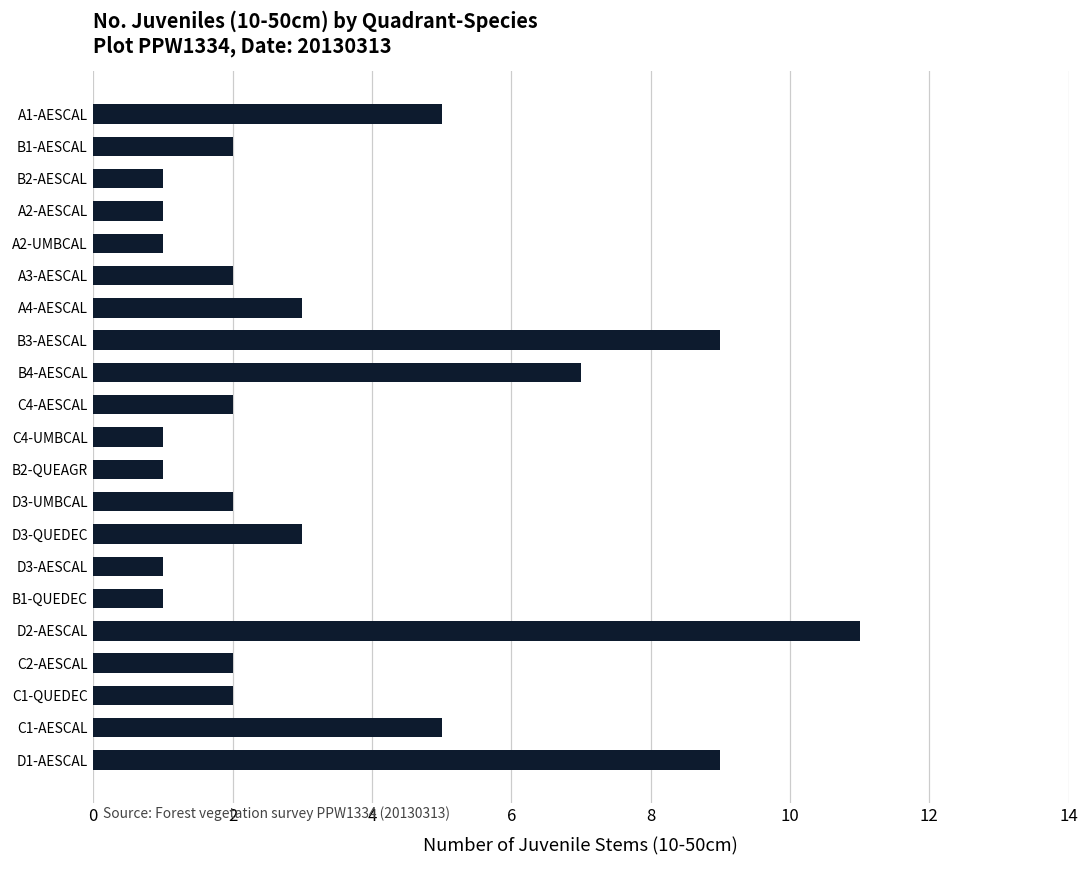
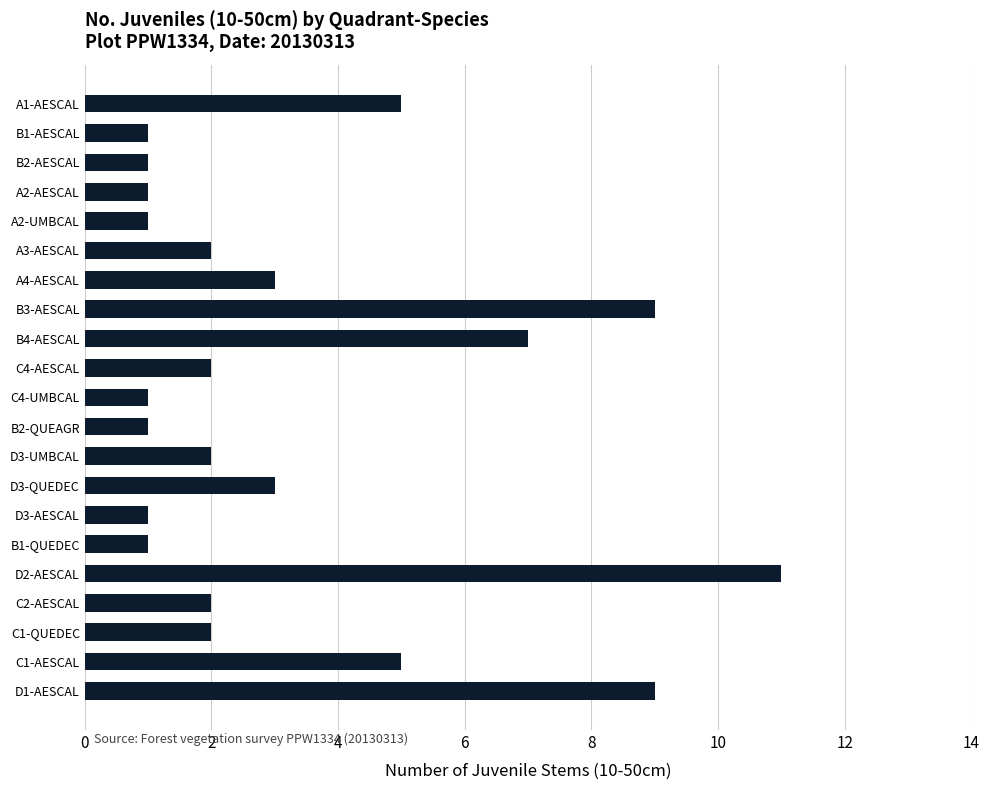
  {
    "A1-AESCAL": 5,
-   "B1-AESCAL": 2,
+   "B1-AESCAL": 1,
    "B2-AESCAL": 1,
    "A2-AESCAL": 1,
    "A2-UMBCAL": 1,
    "A3-AESCAL": 2,
    "A4-AESCAL": 3,
    "B3-AESCAL": 9,
    "B4-AESCAL": 7,
    "C4-AESCAL": 2,
    "C4-UMBCAL": 1,
    "B2-QUEAGR": 1,
    "D3-UMBCAL": 2,
    "D3-QUEDEC": 3,
    "D3-AESCAL": 1,
    "B1-QUEDEC": 1,
    "D2-AESCAL": 11,
    "C2-AESCAL": 2,
    "C1-QUEDEC": 2,
    "C1-AESCAL": 5,
    "D1-AESCAL": 9
  }
